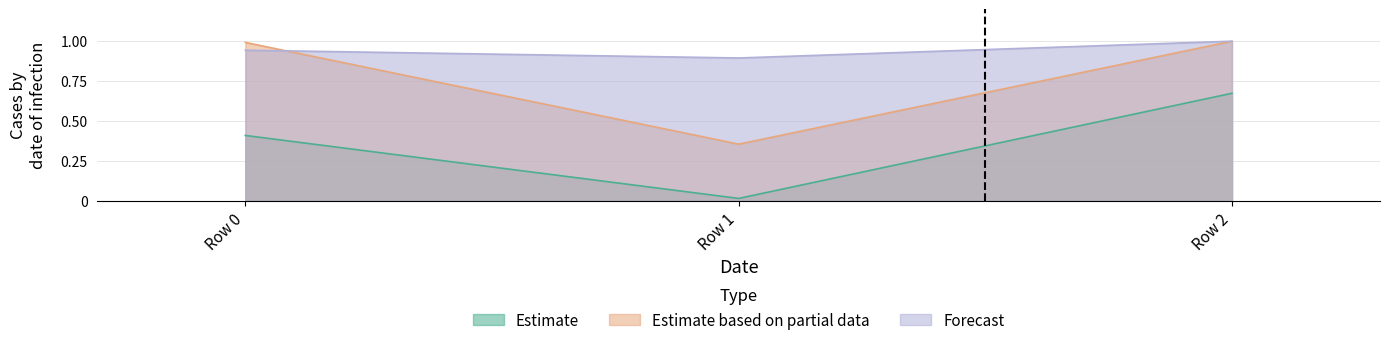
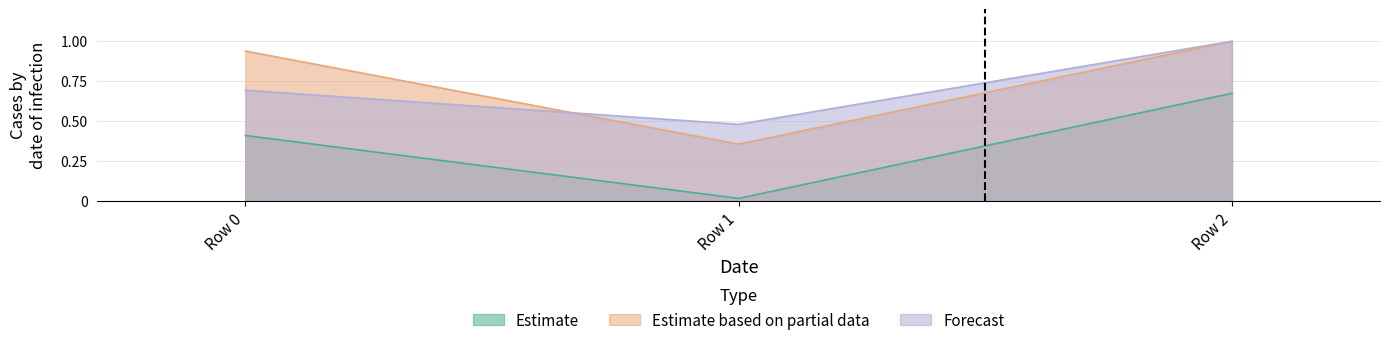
  {
    "Estimate": {
      "Row 0": 0.41,
      "Row 1": 0.01,
      "Row 2": 0.67
    },
    "Estimate based on partial data": {
-     "Row 0": 0.99,
+     "Row 0": 0.94,
      "Row 1": 0.35
    },
    "Forecast": {
-     "Row 0": 0.94,
-     "Row 1": 0.89
+     "Row 0": 0.69,
+     "Row 1": 0.48
    }
  }
